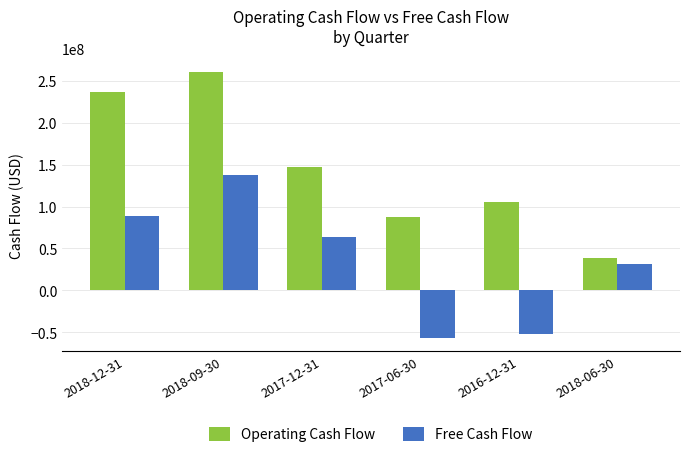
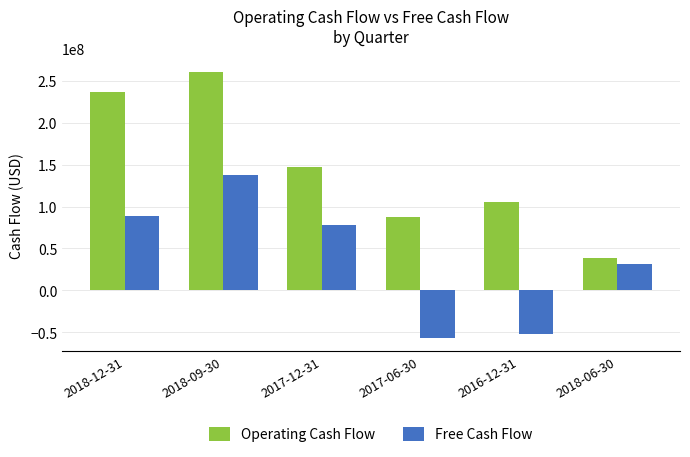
  {
    "Operating Cash Flow": {
      "2018-12-31": 240000000,
      "2018-09-30": 260000000,
      "2017-12-31": 150000000,
      "2017-06-30": 90000000,
      "2016-12-31": 110000000,
      "2018-06-30": 40000000
    },
    "Free Cash Flow": {
      "2018-12-31": 90000000,
      "2018-09-30": 140000000,
-     "2017-12-31": 60000000,
+     "2017-12-31": 80000000,
      "2017-06-30": -60000000,
      "2016-12-31": -50000000,
      "2018-06-30": 30000000
    }
  }
